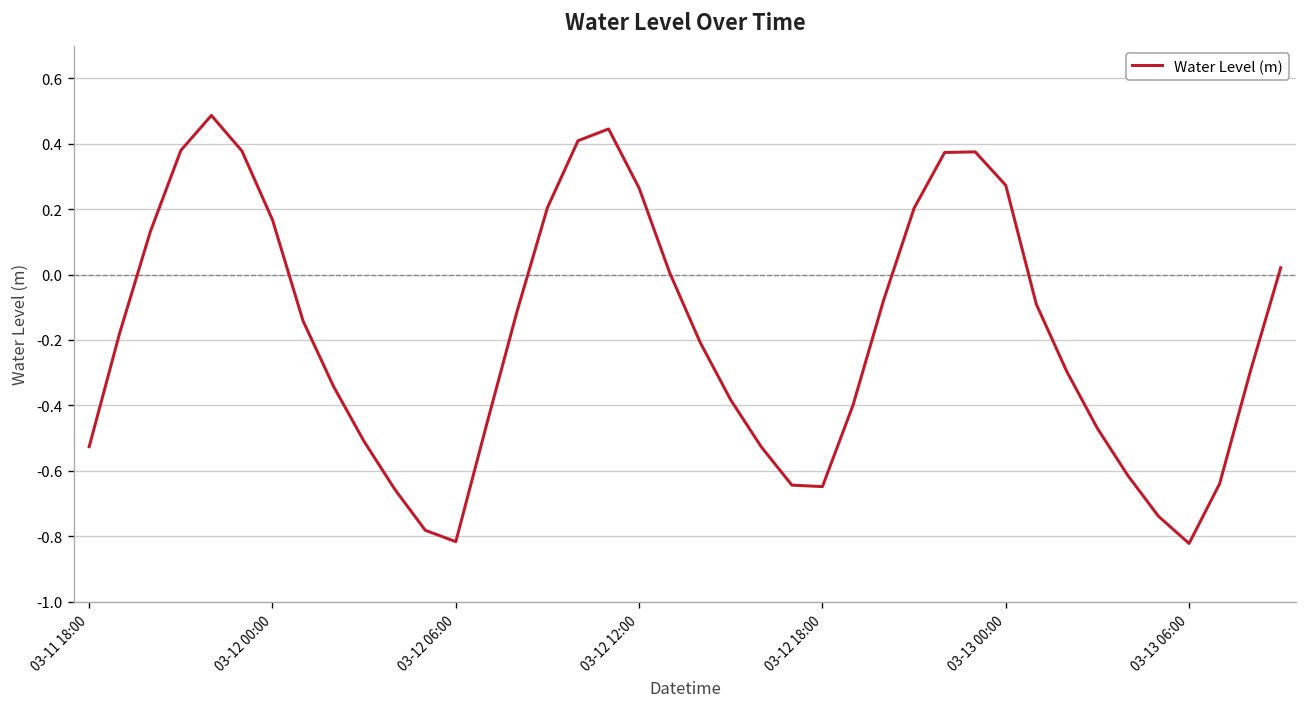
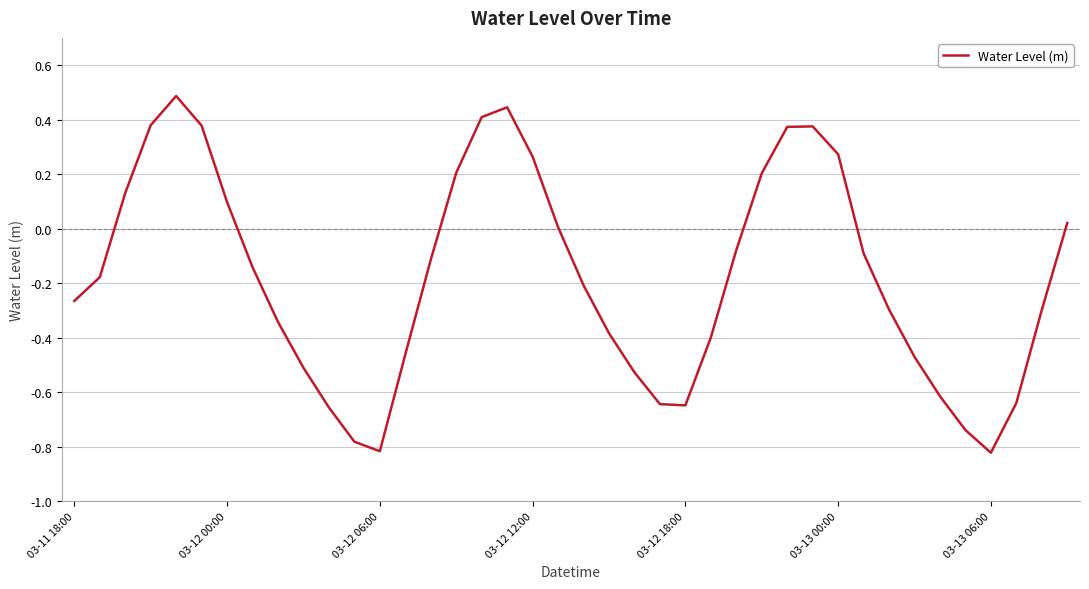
  {
-   "03-11 18:00": -0.53,
-   "03-12 00:00": 0.17,
+   "03-11 18:00": -0.27,
+   "03-12 00:00": 0.10,
    "03-12 06:00": -0.82,
    "03-12 12:00": 0.26,
    "03-12 18:00": -0.65,
    "03-13 00:00": 0.27,
    "03-13 06:00": -0.82
  }
